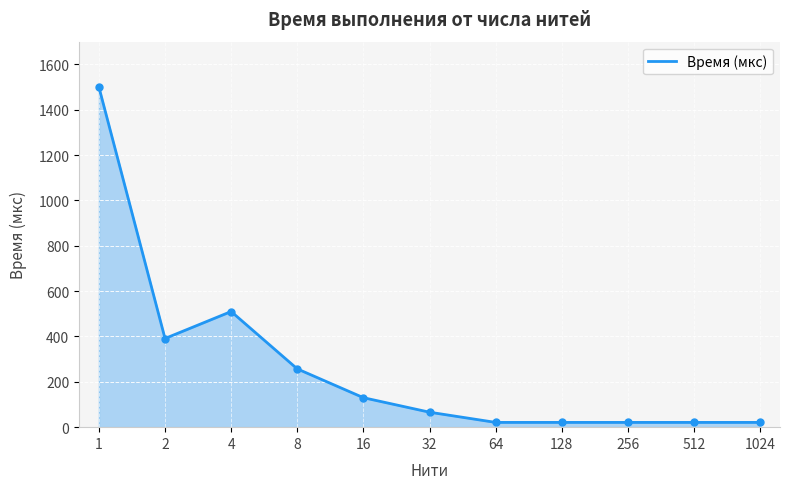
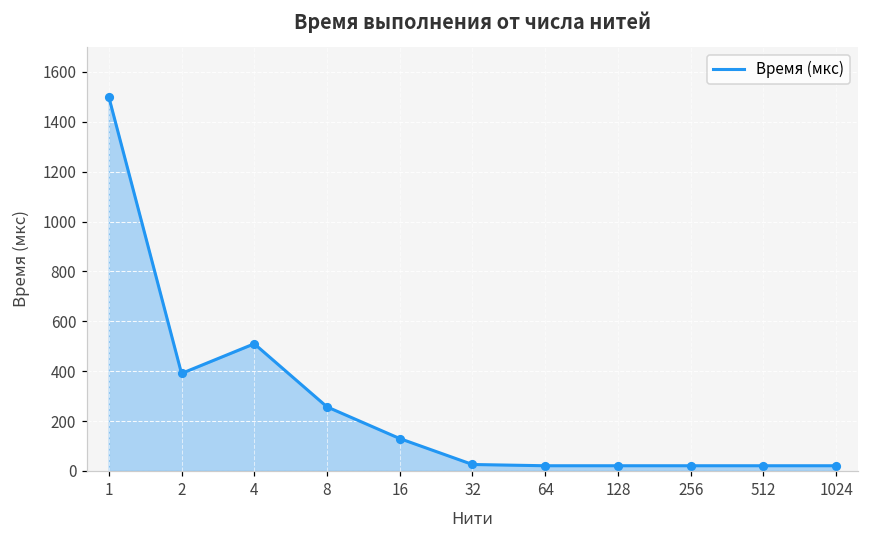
  {
    "1": 1500,
    "2": 390,
    "4": 510,
    "8": 260,
    "16": 130,
-   "32": 70,
+   "32": 30,
    "64": 20,
    "128": 20,
    "256": 20,
    "512": 20,
    "1024": 20
  }
